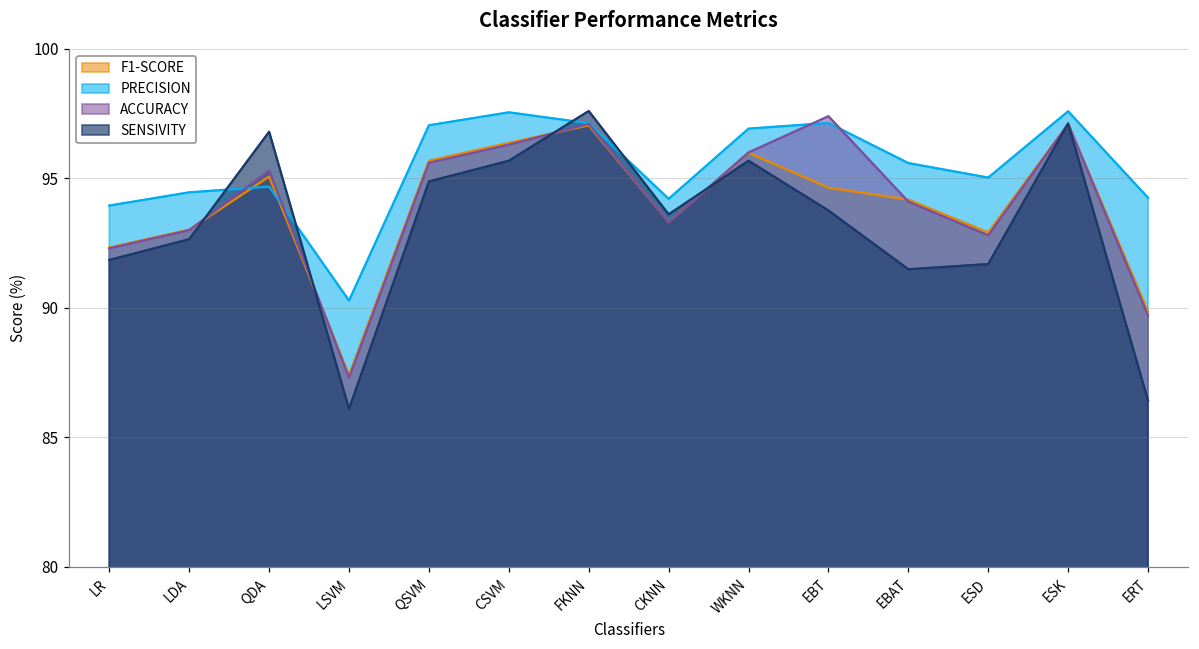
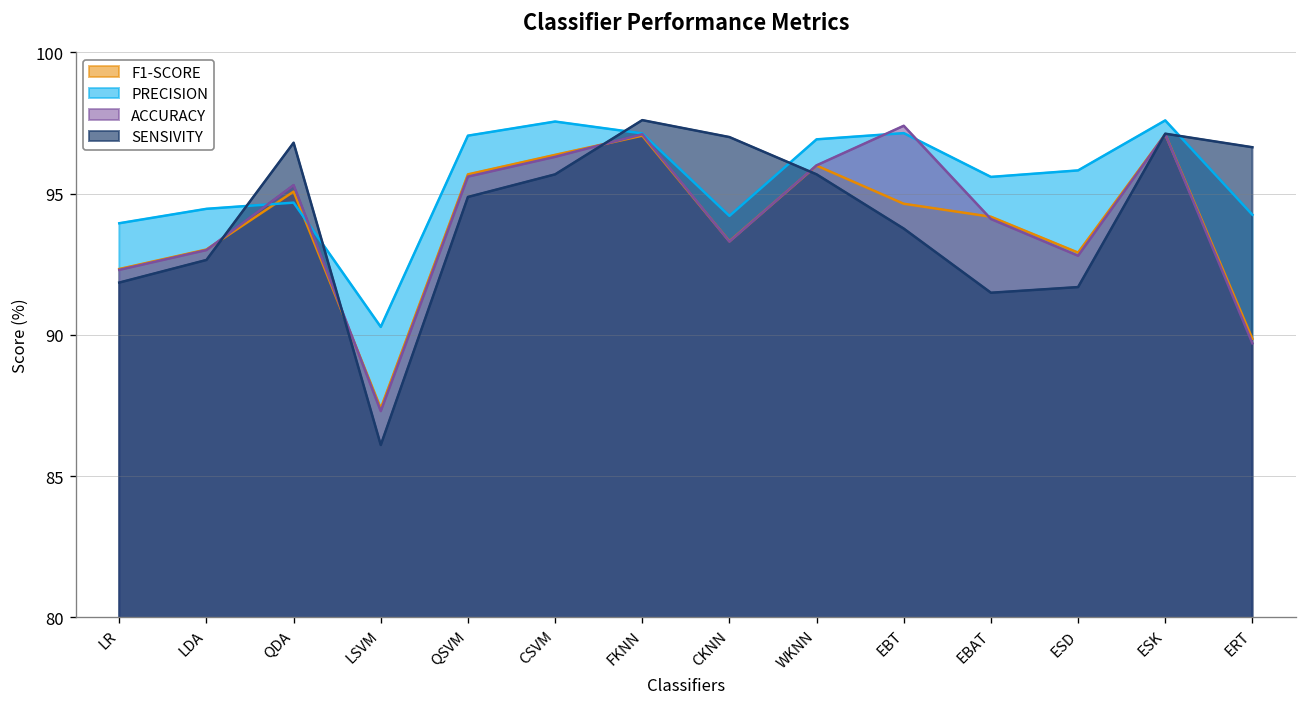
  {
    "F1-SCORE": {
      "QDA": 95.1,
      "EBT": 94.6,
      "ERT": 89.9
    },
    "PRECISION": {
      "LR": 94.0,
      "LDA": 94.5,
      "QDA": 94.7,
      "LSVM": 90.3,
      "QSVM": 97.1,
      "CSVM": 97.6,
      "CKNN": 94.2,
      "WKNN": 96.9,
      "EBT": 97.1,
      "EBAT": 95.6,
-     "ESD": 95.0,
+     "ESD": 95.8,
      "ESK": 97.6,
      "ERT": 94.3
    },
    "ACCURACY": {
      "QDA": 95.3,
      "EBT": 97.4,
      "ERT": 89.7
    },
    "SENSIVITY": {
      "LR": 91.9,
      "LDA": 92.7,
      "QDA": 96.8,
      "LSVM": 86.1,
      "QSVM": 94.9,
      "CSVM": 95.7,
      "FKNN": 97.6,
-     "CKNN": 93.6,
+     "CKNN": 97.0,
      "WKNN": 95.7,
      "EBT": 93.8,
      "EBAT": 91.5,
      "ESD": 91.7,
-     "ERT": 86.4
+     "ERT": 96.6
    }
  }
